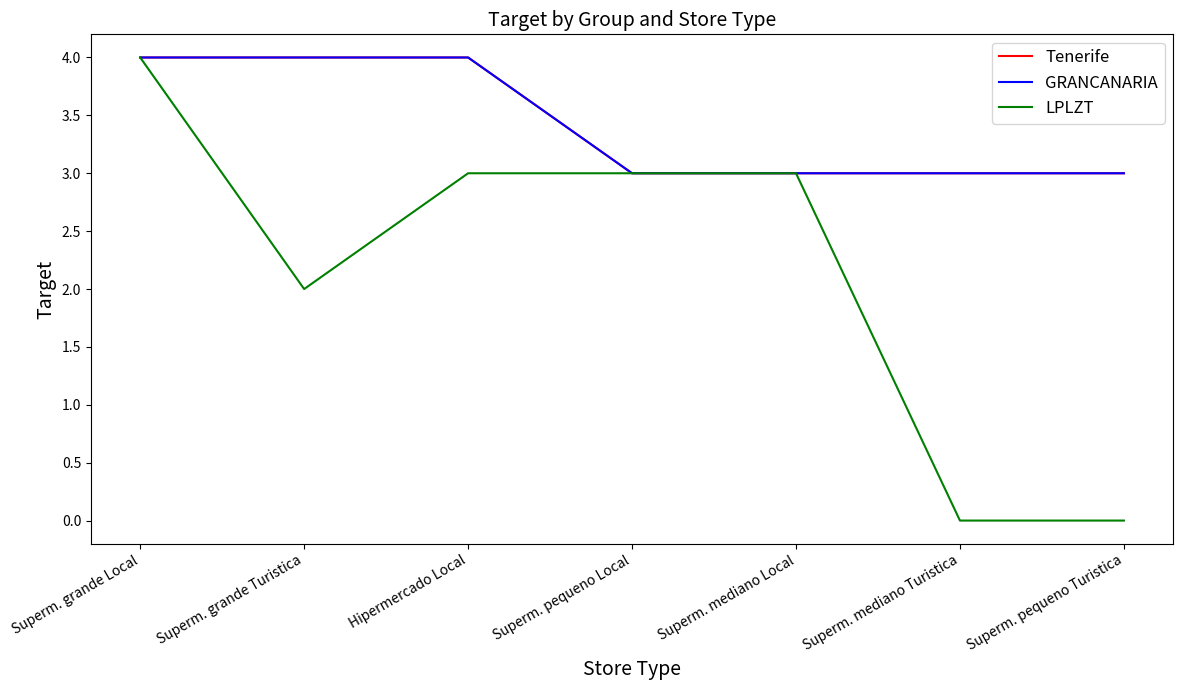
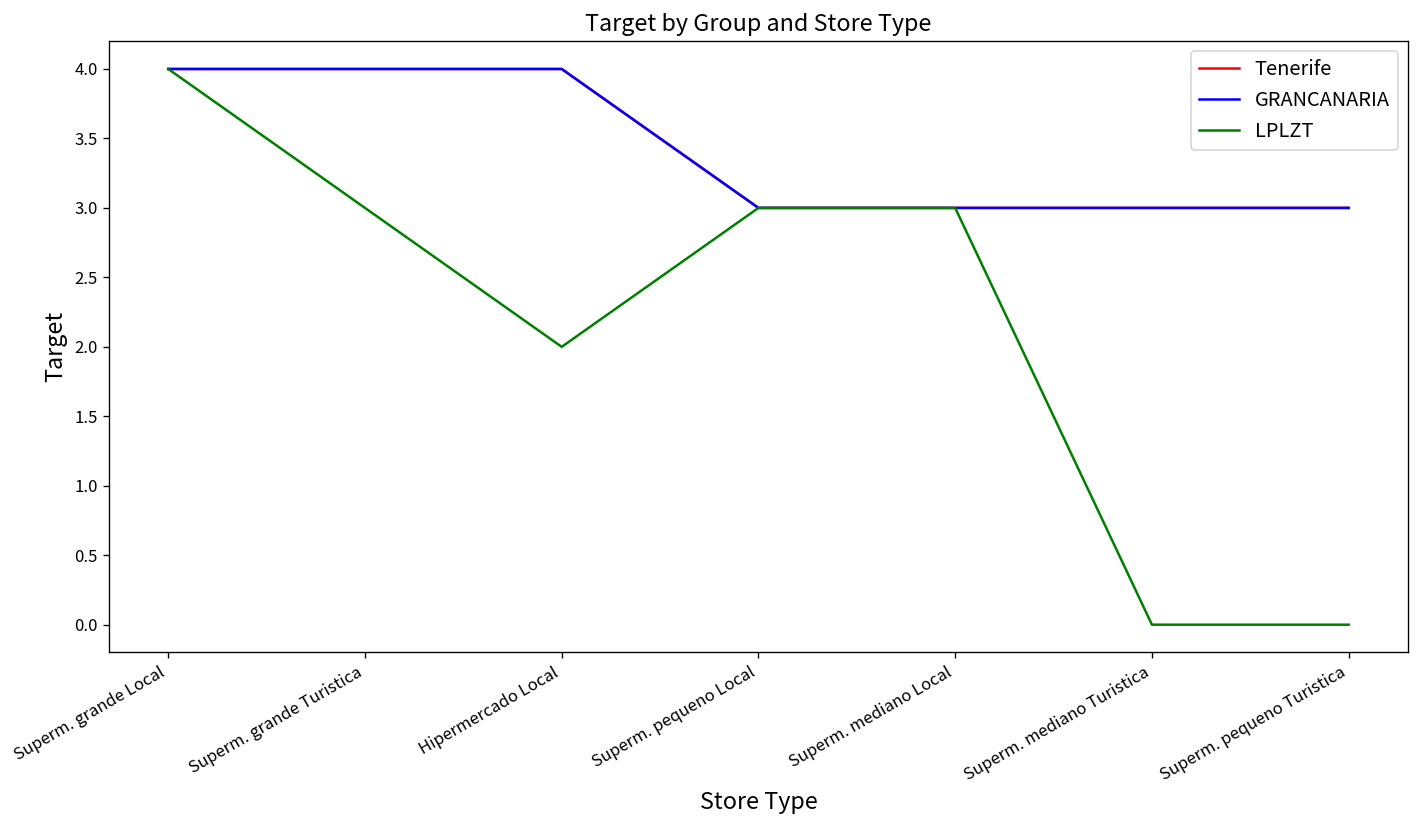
  {
    "GRANCANARIA": {
      "Superm. grande Turistica": 4,
      "Hipermercado Local": 4,
      "Superm. mediano Turistica": 3,
      "Superm. pequeno Turistica": 3
    },
    "LPLZT": {
-     "Superm. grande Turistica": 2,
-     "Hipermercado Local": 3,
+     "Superm. grande Turistica": 3,
+     "Hipermercado Local": 2,
      "Superm. mediano Turistica": 0,
      "Superm. pequeno Turistica": 0
    }
  }
